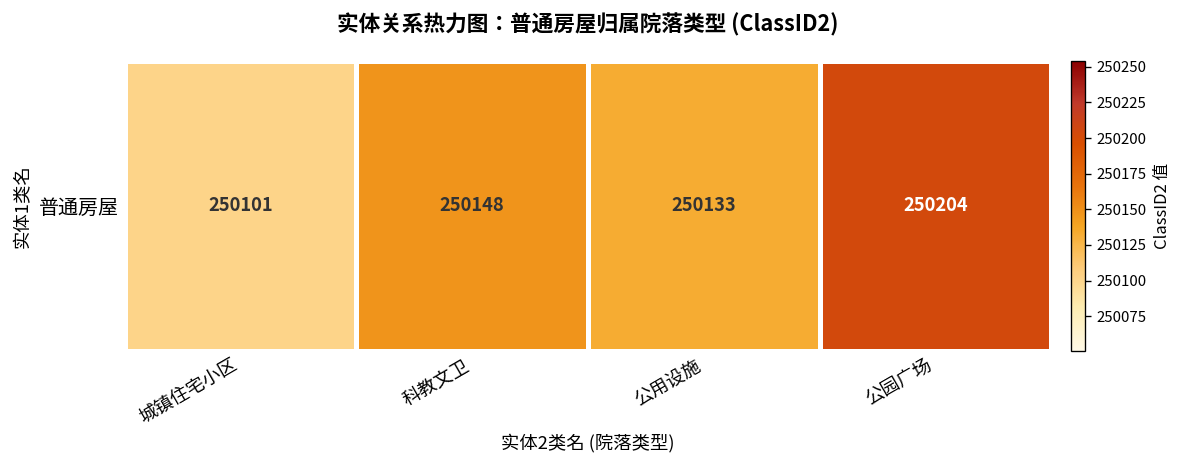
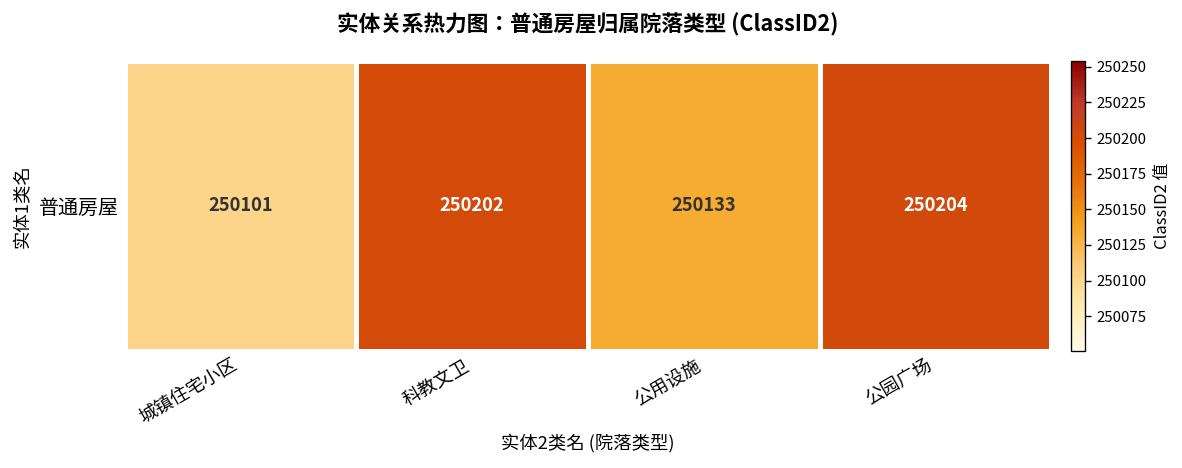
  {
    "普通房屋": {
      "城镇住宅小区": 250101,
-     "科教文卫": 250148,
+     "科教文卫": 250202,
      "公用设施": 250133,
      "公园广场": 250204
    }
  }
